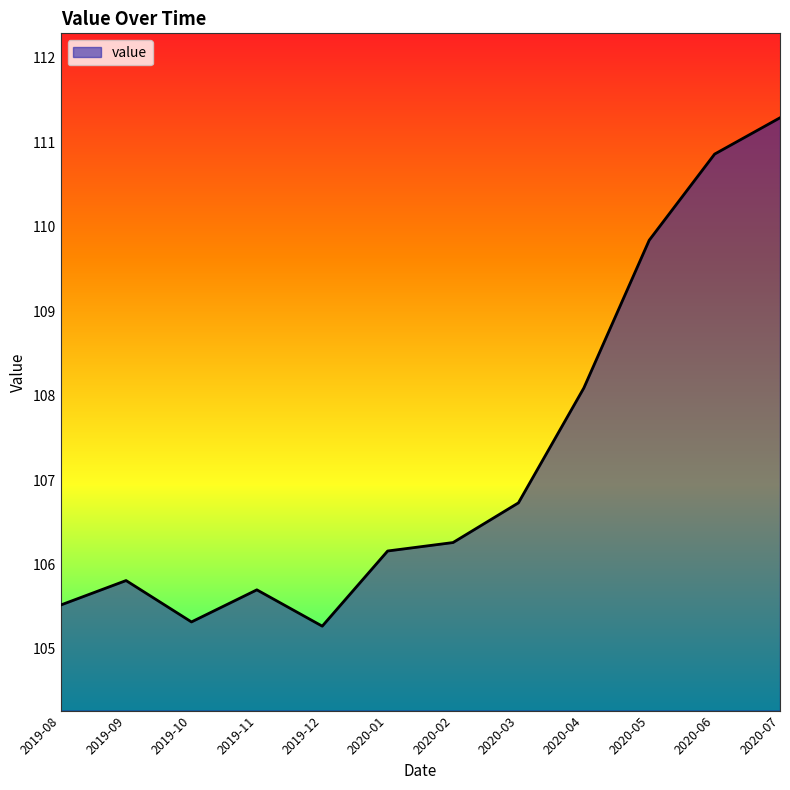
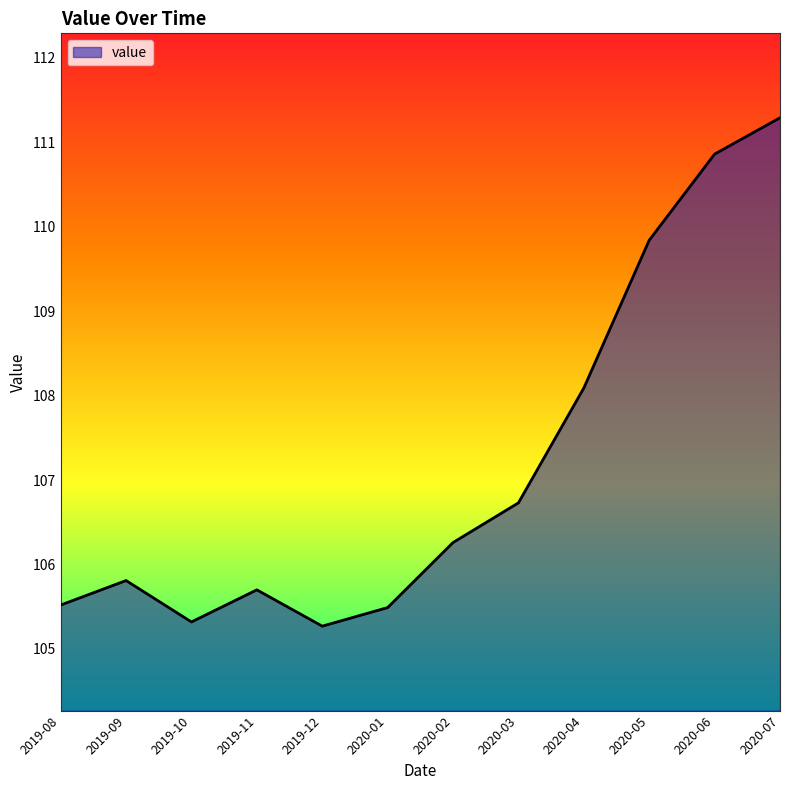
  {
    "2019-08": 105.5,
    "2019-09": 105.8,
    "2019-10": 105.3,
    "2019-11": 105.7,
    "2019-12": 105.3,
-   "2020-01": 106.2,
+   "2020-01": 105.5,
    "2020-02": 106.3,
    "2020-03": 106.7,
    "2020-04": 108.1,
    "2020-05": 109.8,
    "2020-06": 110.9,
    "2020-07": 111.3
  }
